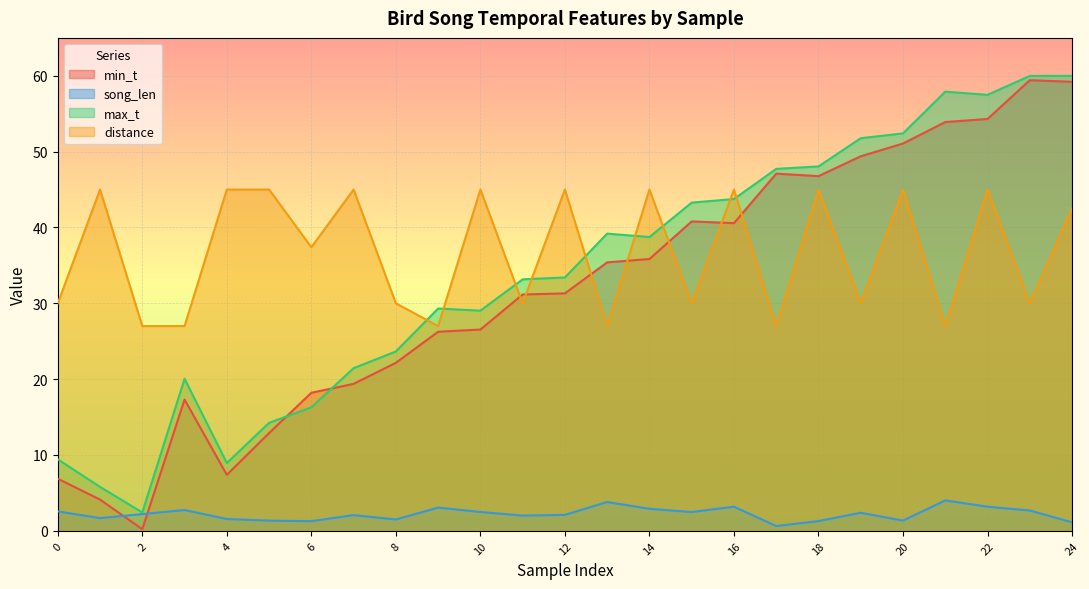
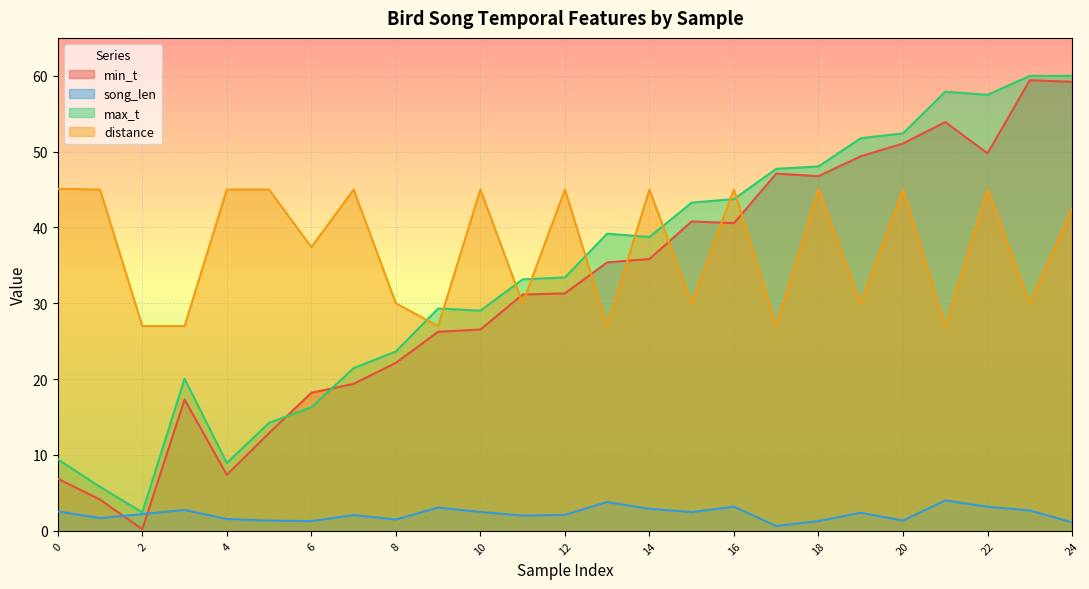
  {
    "min_t": {
      "0": 7,
      "2": 0,
      "4": 7,
      "6": 18,
      "8": 22,
      "10": 27,
      "12": 31,
      "14": 36,
      "16": 41,
      "18": 47,
      "20": 51,
-     "22": 54,
+     "22": 50,
      "24": 59
    },
    "song_len": {
      "0": 3,
      "4": 2,
      "6": 1,
      "8": 1,
      "10": 2,
      "12": 2,
      "14": 3,
      "16": 3,
      "18": 1,
      "20": 1,
      "22": 3,
      "24": 1
    },
    "max_t": {
      "0": 9,
      "4": 9,
      "6": 16,
      "8": 24,
      "10": 29,
      "12": 33,
      "14": 39,
      "16": 44,
      "18": 48,
      "20": 52,
      "22": 57,
      "24": 60
    },
    "distance": {
-     "0": 30,
+     "0": 45,
      "2": 27,
      "4": 45,
      "6": 37,
      "8": 30,
      "10": 45,
      "12": 45,
      "14": 45,
      "16": 45,
      "18": 45,
      "20": 45,
      "22": 45,
      "24": 43
    }
  }
